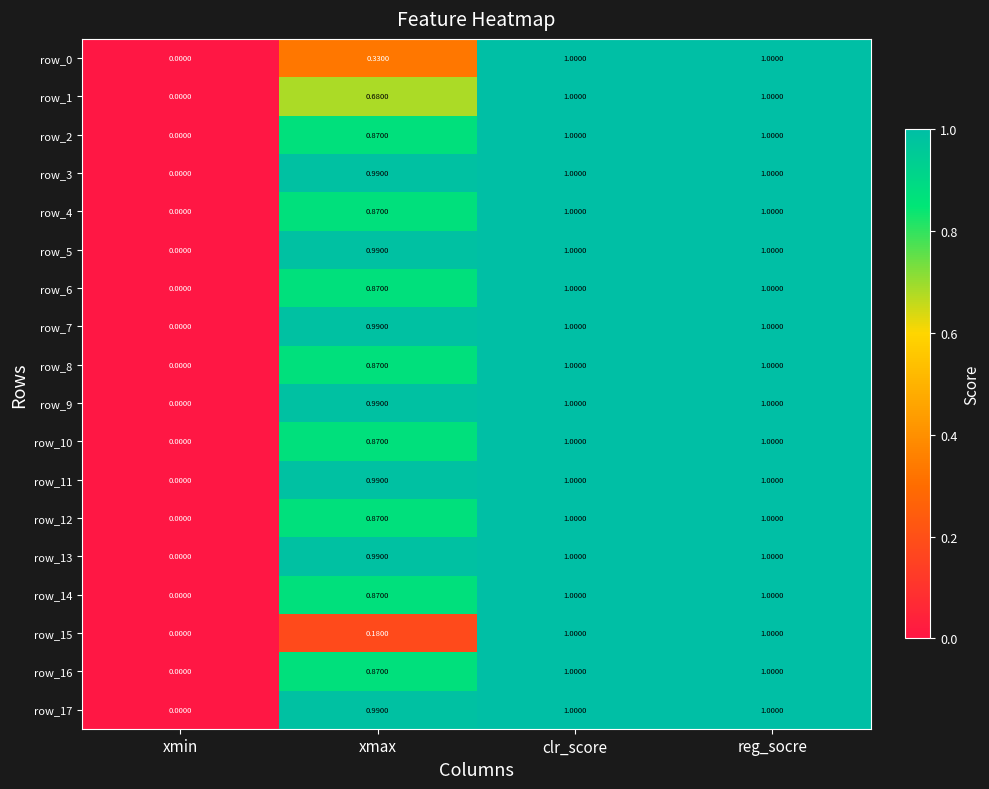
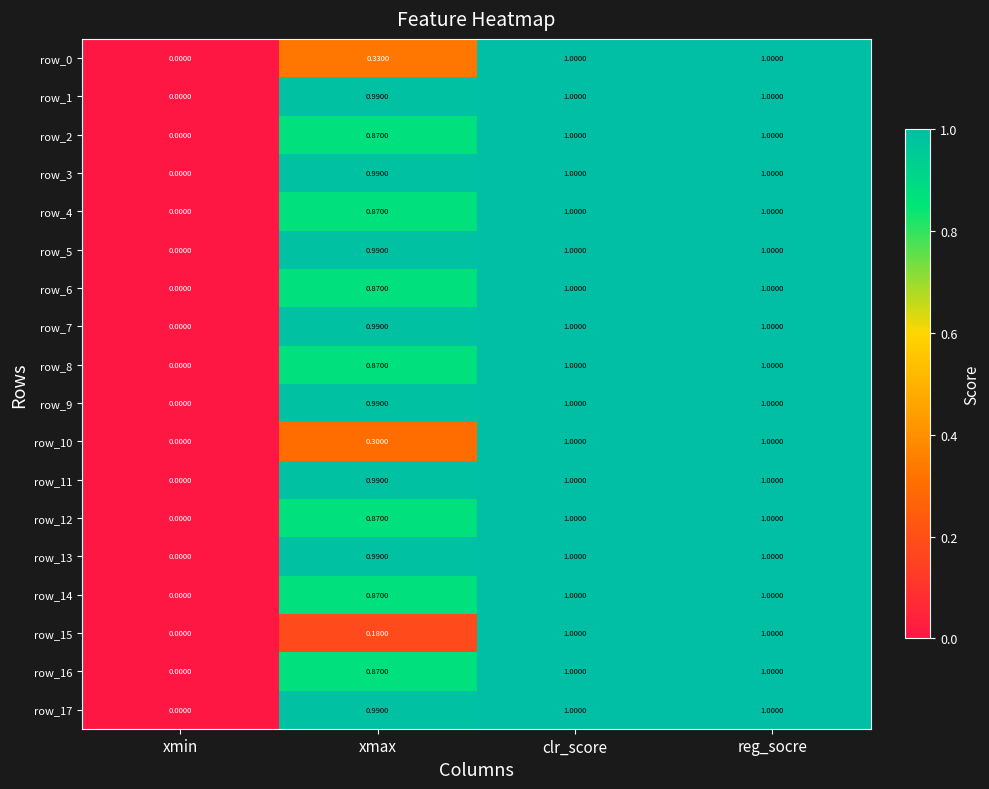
  {
    "row_0": {
      "xmin": 0.0000,
      "xmax": 0.3300,
      "clr_score": 1.0000,
      "reg_socre": 1.0000
    },
    "row_1": {
      "xmin": 0.0000,
-     "xmax": 0.6800,
+     "xmax": 0.9900,
      "clr_score": 1.0000,
      "reg_socre": 1.0000
    },
    "row_2": {
      "xmin": 0.0000,
      "xmax": 0.8700,
      "clr_score": 1.0000,
      "reg_socre": 1.0000
    },
    "row_3": {
      "xmin": 0.0000,
      "xmax": 0.9900,
      "clr_score": 1.0000,
      "reg_socre": 1.0000
    },
    "row_4": {
      "xmin": 0.0000,
      "xmax": 0.8700,
      "clr_score": 1.0000,
      "reg_socre": 1.0000
    },
    "row_5": {
      "xmin": 0.0000,
      "xmax": 0.9900,
      "clr_score": 1.0000,
      "reg_socre": 1.0000
    },
    "row_6": {
      "xmin": 0.0000,
      "xmax": 0.8700,
      "clr_score": 1.0000,
      "reg_socre": 1.0000
    },
    "row_7": {
      "xmin": 0.0000,
      "xmax": 0.9900,
      "clr_score": 1.0000,
      "reg_socre": 1.0000
    },
    "row_8": {
      "xmin": 0.0000,
      "xmax": 0.8700,
      "clr_score": 1.0000,
      "reg_socre": 1.0000
    },
    "row_9": {
      "xmin": 0.0000,
      "xmax": 0.9900,
      "clr_score": 1.0000,
      "reg_socre": 1.0000
    },
    "row_10": {
      "xmin": 0.0000,
-     "xmax": 0.8700,
+     "xmax": 0.3000,
      "clr_score": 1.0000,
      "reg_socre": 1.0000
    },
    "row_11": {
      "xmin": 0.0000,
      "xmax": 0.9900,
      "clr_score": 1.0000,
      "reg_socre": 1.0000
    },
    "row_12": {
      "xmin": 0.0000,
      "xmax": 0.8700,
      "clr_score": 1.0000,
      "reg_socre": 1.0000
    },
    "row_13": {
      "xmin": 0.0000,
      "xmax": 0.9900,
      "clr_score": 1.0000,
      "reg_socre": 1.0000
    },
    "row_14": {
      "xmin": 0.0000,
      "xmax": 0.8700,
      "clr_score": 1.0000,
      "reg_socre": 1.0000
    },
    "row_15": {
      "xmin": 0.0000,
      "xmax": 0.1800,
      "clr_score": 1.0000,
      "reg_socre": 1.0000
    },
    "row_16": {
      "xmin": 0.0000,
      "xmax": 0.8700,
      "clr_score": 1.0000,
      "reg_socre": 1.0000
    },
    "row_17": {
      "xmin": 0.0000,
      "xmax": 0.9900,
      "clr_score": 1.0000,
      "reg_socre": 1.0000
    }
  }
